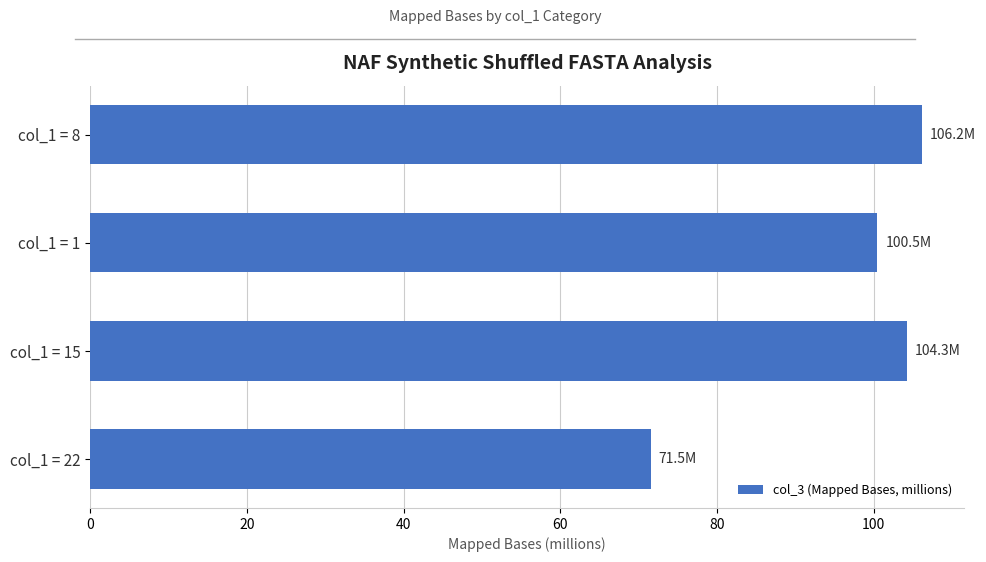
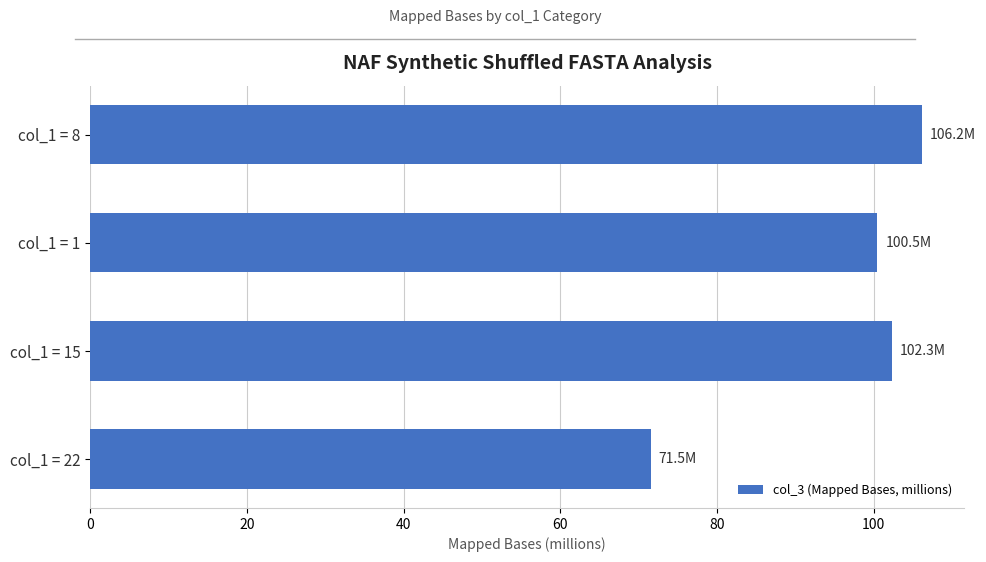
  {
    "col_1 = 8": "106.2M",
    "col_1 = 1": "100.5M",
-   "col_1 = 15": "104.3M",
+   "col_1 = 15": "102.3M",
    "col_1 = 22": "71.5M"
  }
